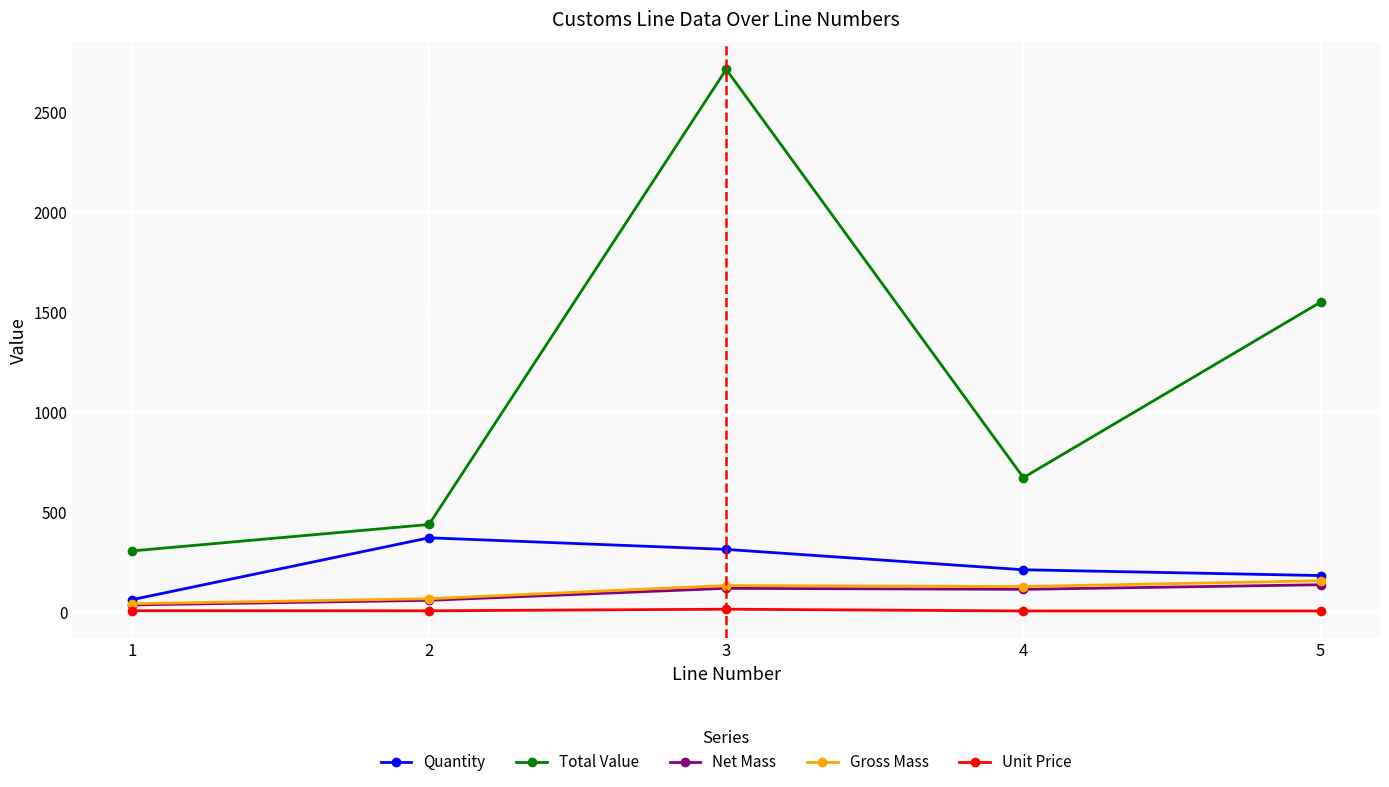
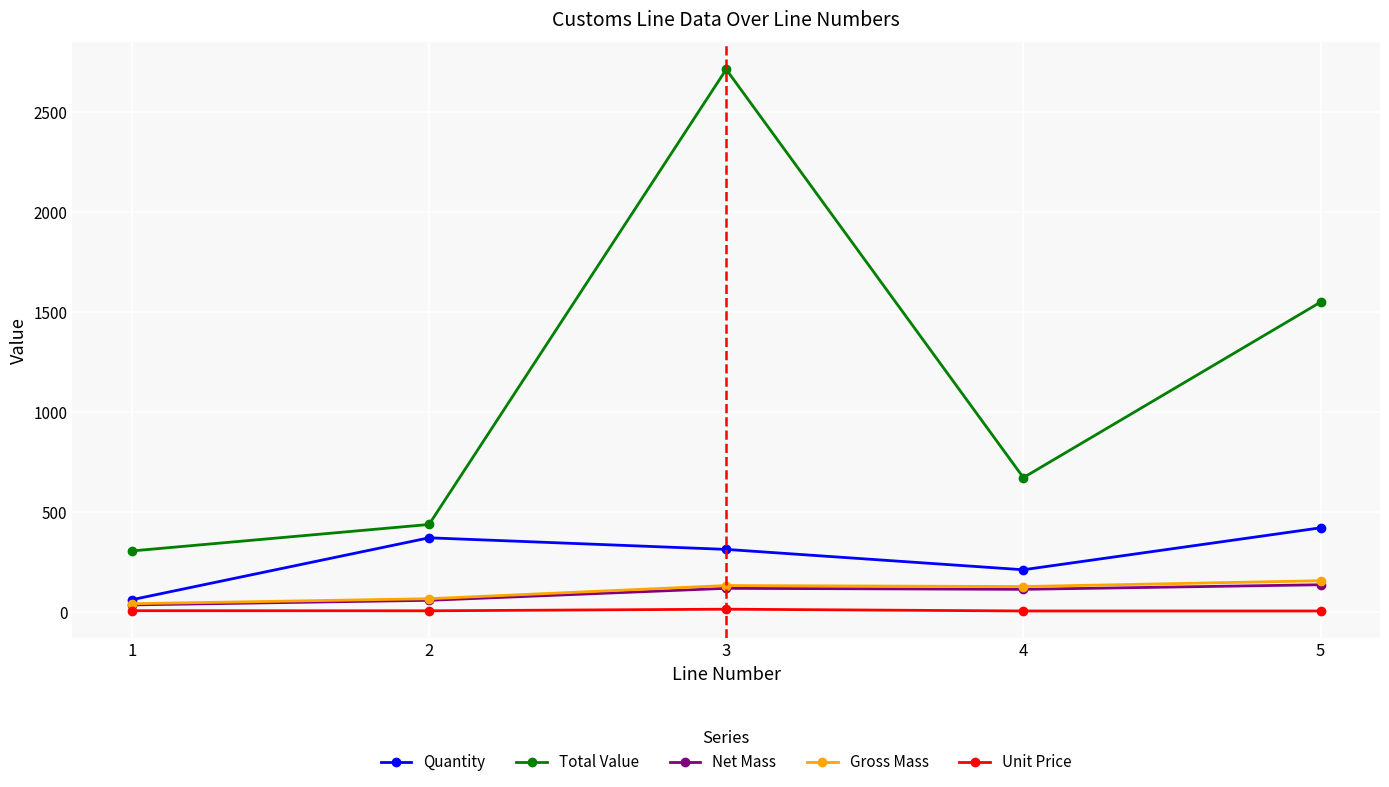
  {
    "Quantity": {
      "1": 60,
      "2": 370,
      "3": 310,
      "4": 210,
-     "5": 180
+     "5": 420
    },
    "Total Value": {
      "1": 300,
      "2": 440,
      "3": 2720,
      "4": 670,
      "5": 1550
    },
    "Net Mass": {
      "3": 120,
      "4": 110,
      "5": 140
    },
    "Gross Mass": {
      "3": 130,
      "4": 130,
      "5": 160
    },
    "Unit Price": {
      "1": 10,
      "2": 0,
      "3": 10,
      "4": 0,
      "5": 0
    }
  }
